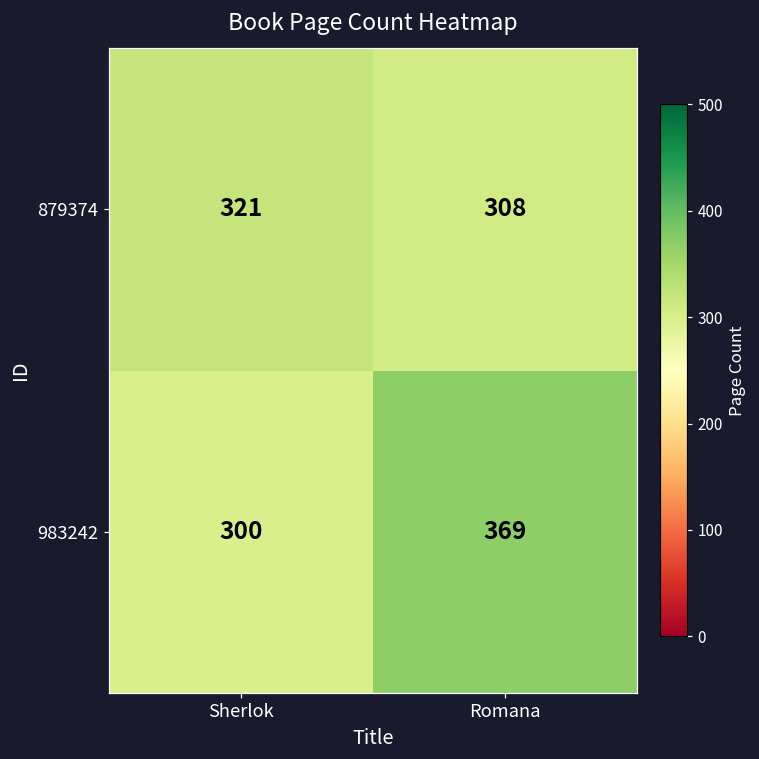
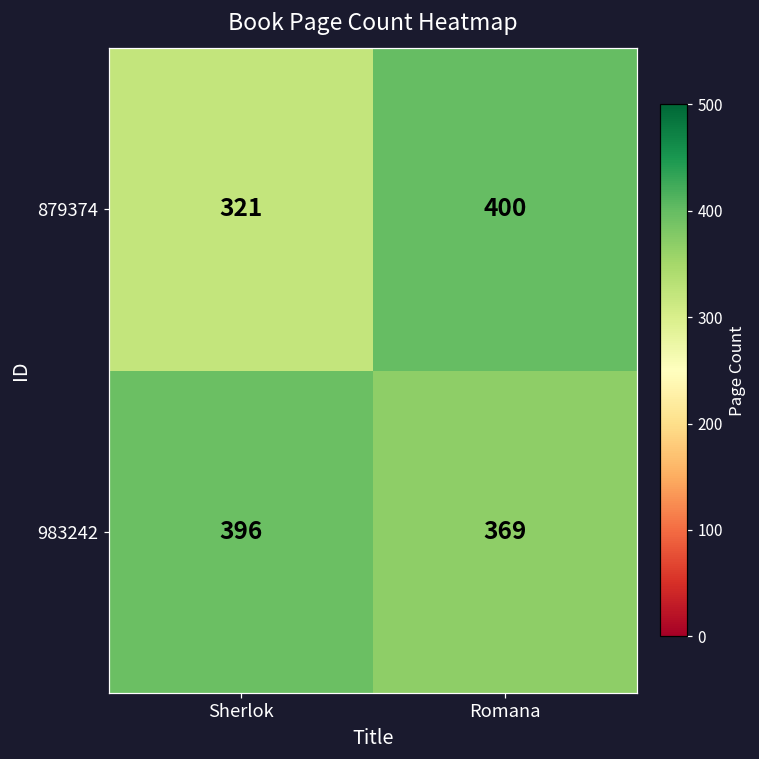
  {
    "879374": {
      "Sherlok": 321,
-     "Romana": 308
+     "Romana": 400
    },
    "983242": {
-     "Sherlok": 300,
+     "Sherlok": 396,
      "Romana": 369
    }
  }
